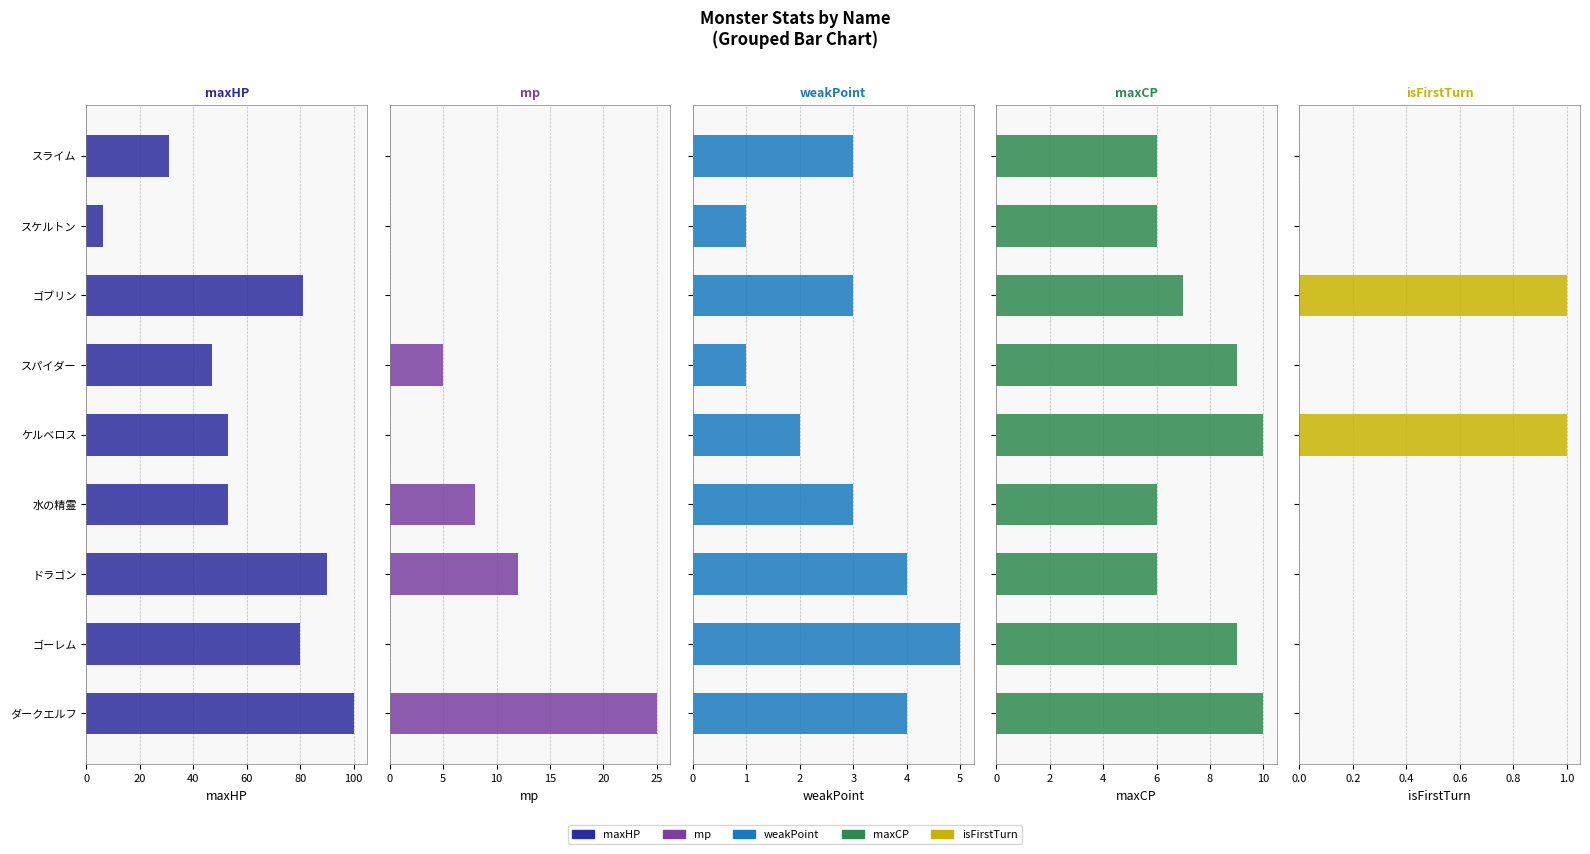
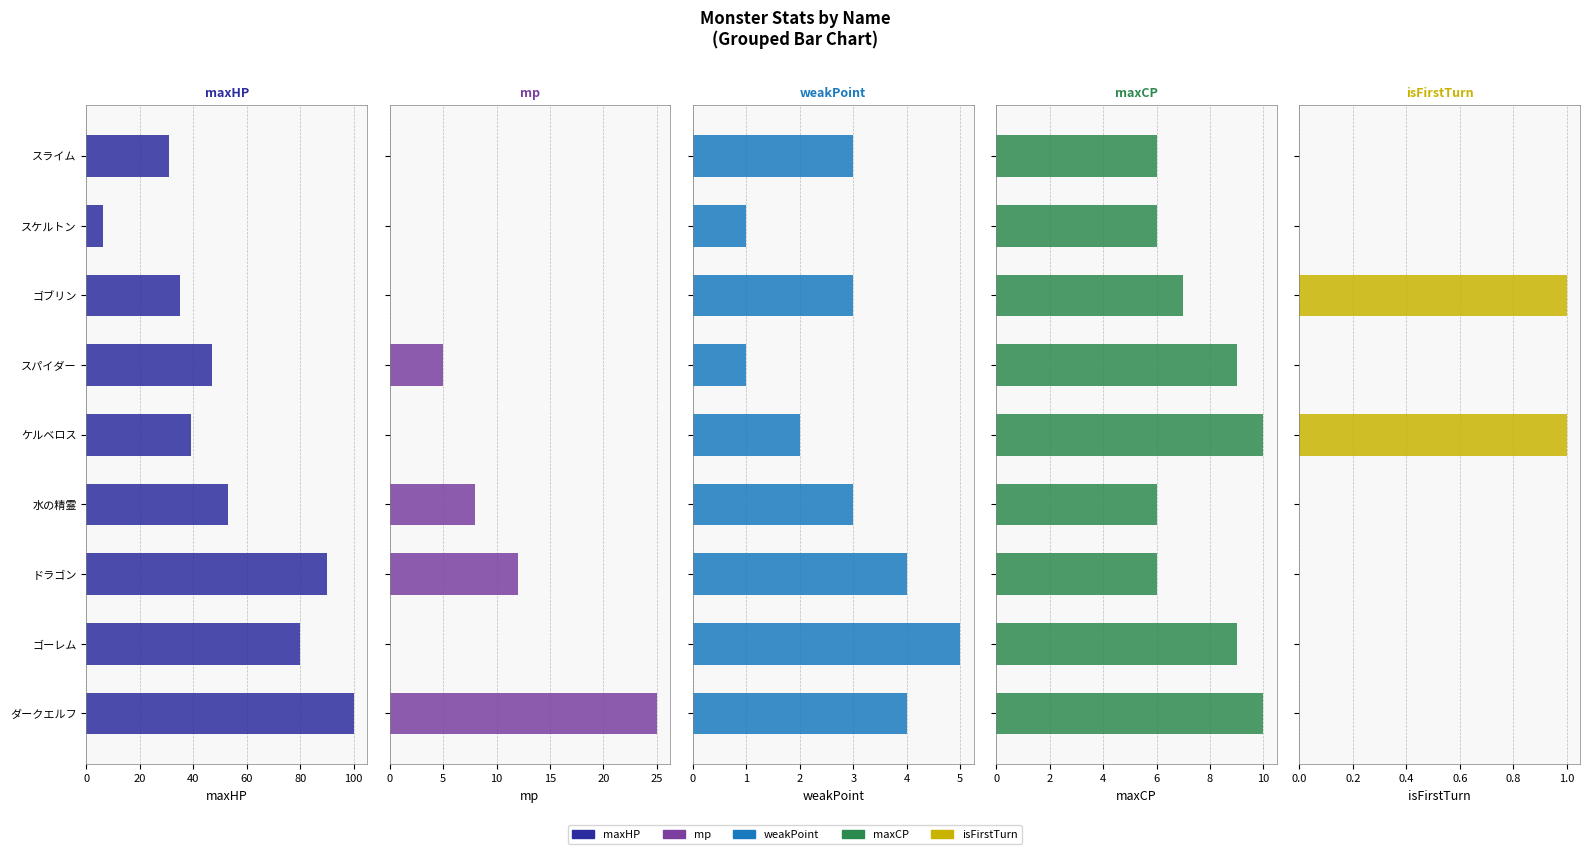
  {
    "maxHP": {
      "スライム": 31,
      "スケルトン": 6,
-     "ゴブリン": 81,
+     "ゴブリン": 35,
      "スパイダー": 47,
-     "ケルベロス": 53,
+     "ケルベロス": 39,
      "水の精霊": 53,
      "ドラゴン": 90,
      "ゴーレム": 80,
      "ダークエルフ": 100
    }
  }
